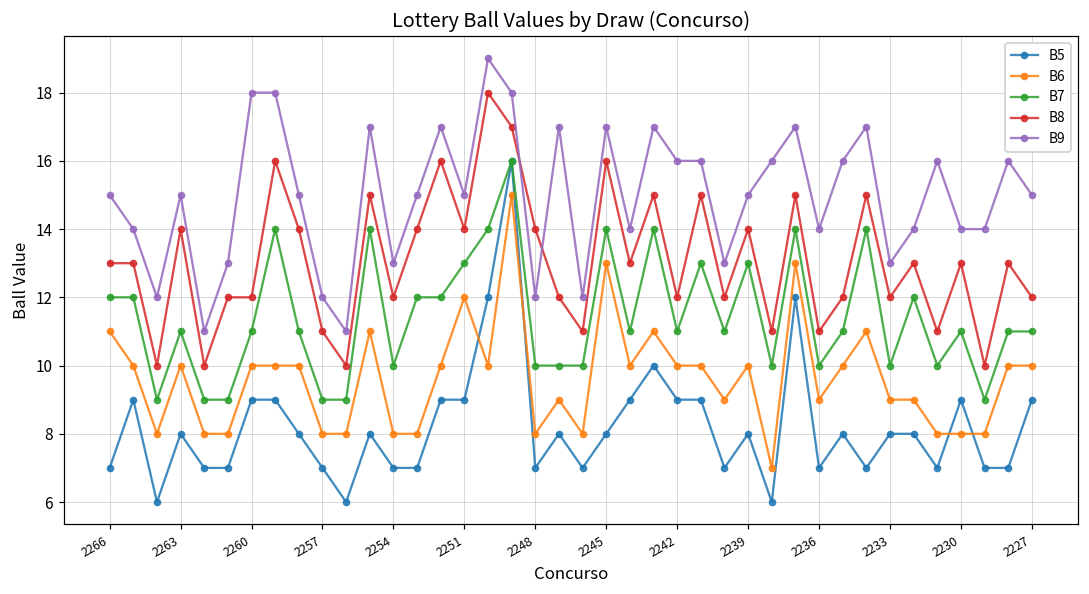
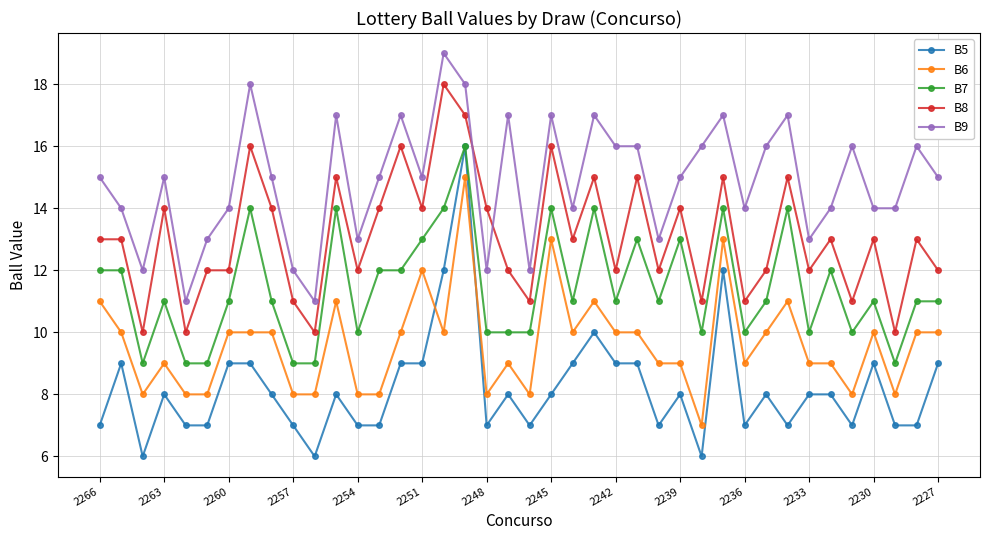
  {
    "B5": {
      "2266": 7,
      "2263": 8,
      "2260": 9,
      "2257": 7,
      "2254": 7,
      "2251": 9,
      "2248": 7,
      "2245": 8,
      "2242": 9,
      "2239": 8,
      "2236": 7,
      "2233": 8,
      "2230": 9,
      "2227": 9
    },
    "B6": {
      "2266": 11,
-     "2263": 10,
+     "2263": 9,
      "2260": 10,
      "2257": 8,
      "2254": 8,
      "2251": 12,
      "2248": 8,
      "2245": 13,
      "2242": 10,
-     "2239": 10,
+     "2239": 9,
      "2236": 9,
      "2233": 9,
-     "2230": 8,
+     "2230": 10,
      "2227": 10
    },
    "B7": {
      "2266": 12,
      "2263": 11,
      "2260": 11,
      "2257": 9,
      "2254": 10,
      "2251": 13,
      "2248": 10,
      "2245": 14,
      "2242": 11,
      "2239": 13,
      "2236": 10,
      "2233": 10,
      "2230": 11,
      "2227": 11
    },
    "B8": {
      "2266": 13,
      "2263": 14,
      "2260": 12,
      "2257": 11,
      "2254": 12,
      "2251": 14,
      "2248": 14,
      "2245": 16,
      "2242": 12,
      "2239": 14,
      "2236": 11,
      "2233": 12,
      "2230": 13,
      "2227": 12
    },
    "B9": {
      "2266": 15,
      "2263": 15,
-     "2260": 18,
+     "2260": 14,
      "2257": 12,
      "2254": 13,
      "2251": 15,
      "2248": 12,
      "2245": 17,
      "2242": 16,
      "2239": 15,
      "2236": 14,
      "2233": 13,
      "2230": 14,
      "2227": 15
    }
  }
